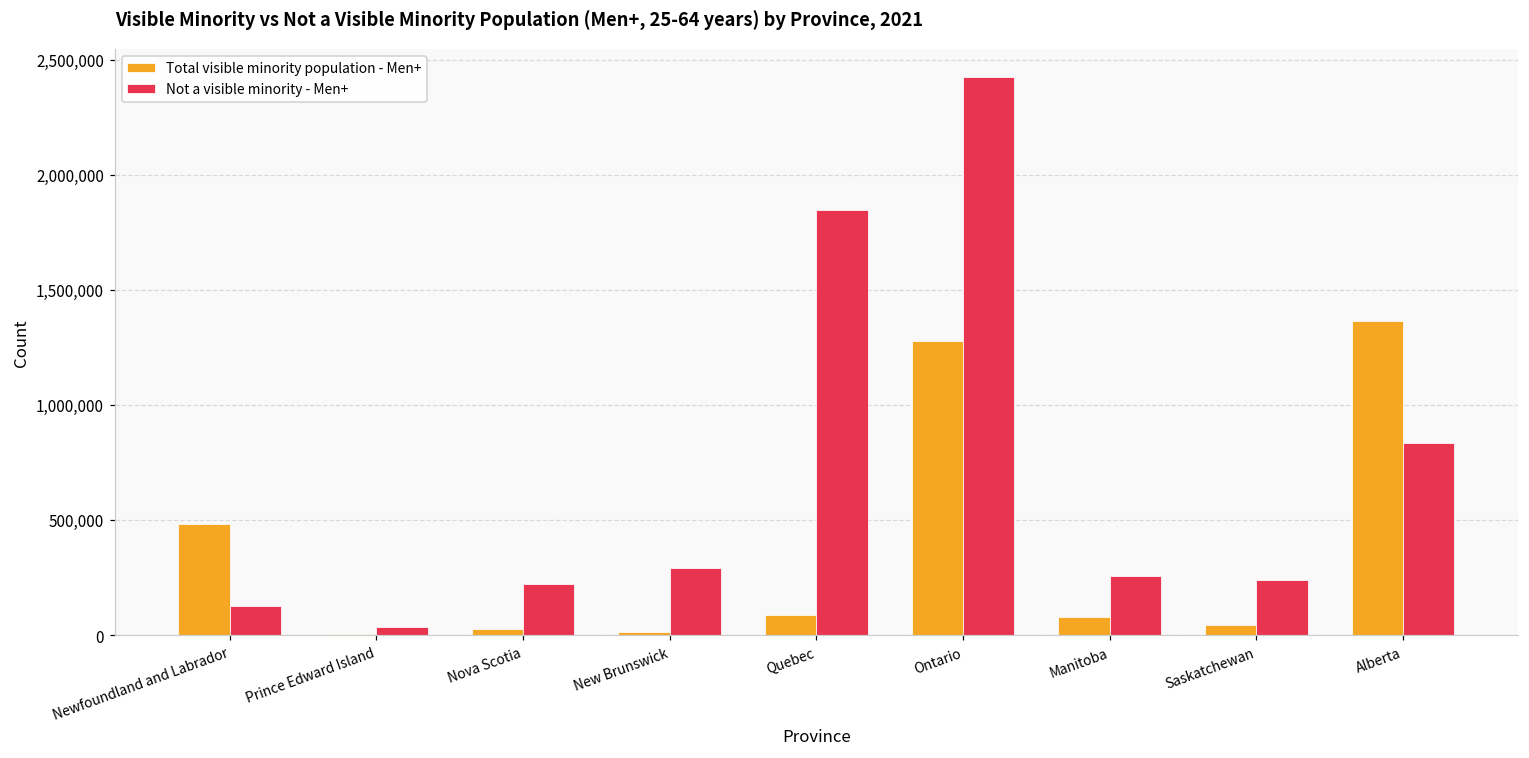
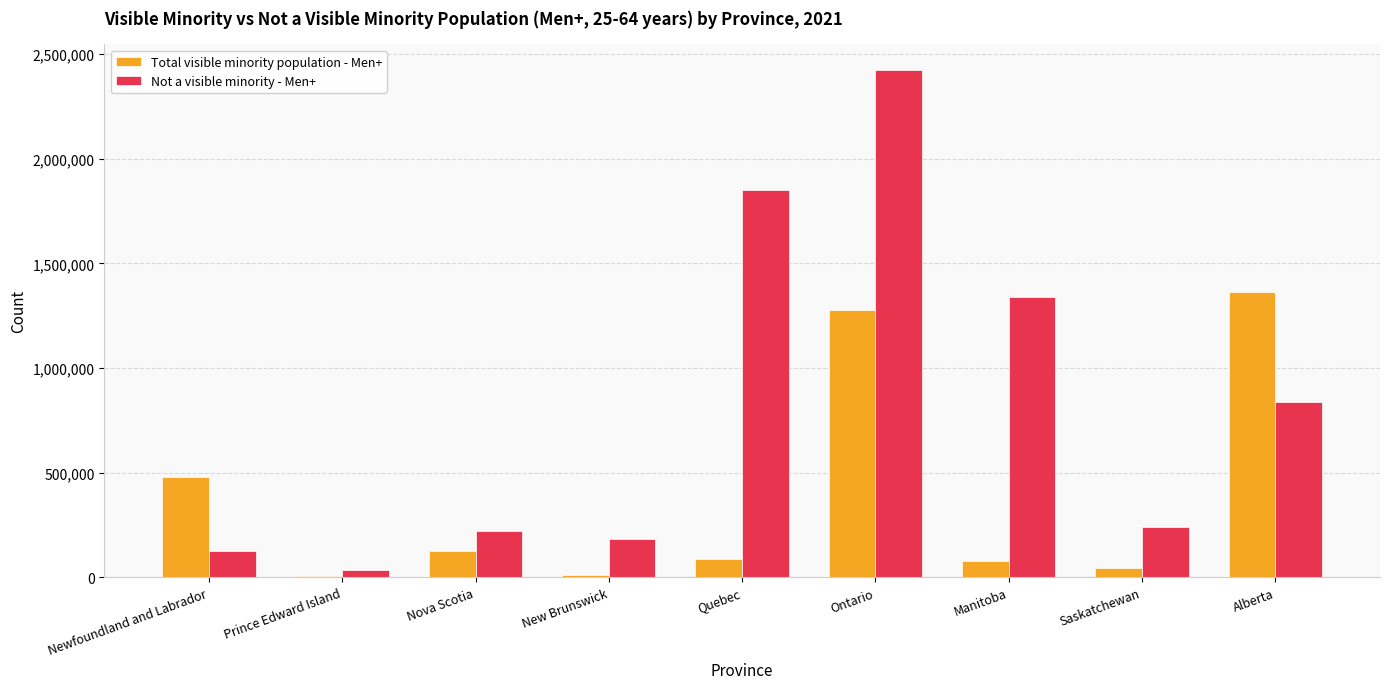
  {
    "Total visible minority population - Men+": {
      "Newfoundland and Labrador": "480,000",
-     "Nova Scotia": "20,000",
+     "Nova Scotia": "130,000",
      "Quebec": "90,000",
      "Ontario": "1,280,000",
      "Manitoba": "80,000",
      "Saskatchewan": "40,000",
      "Alberta": "1,360,000"
    },
    "Not a visible minority - Men+": {
      "Newfoundland and Labrador": "130,000",
      "Prince Edward Island": "30,000",
      "Nova Scotia": "220,000",
-     "New Brunswick": "290,000",
+     "New Brunswick": "180,000",
      "Quebec": "1,850,000",
      "Ontario": "2,430,000",
-     "Manitoba": "260,000",
+     "Manitoba": "1,340,000",
      "Saskatchewan": "240,000",
      "Alberta": "840,000"
    }
  }
